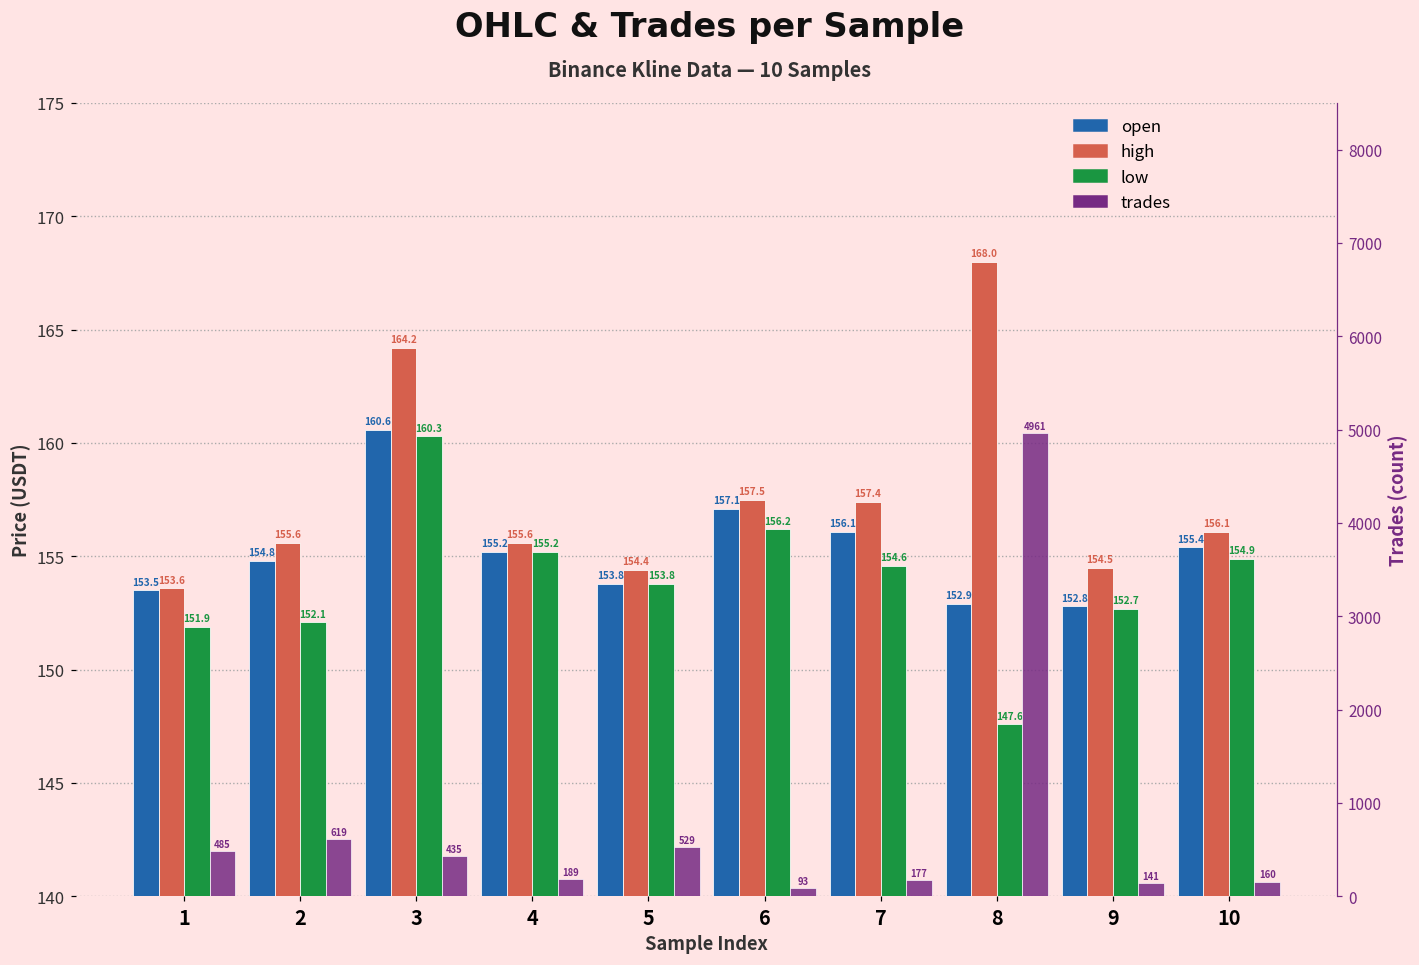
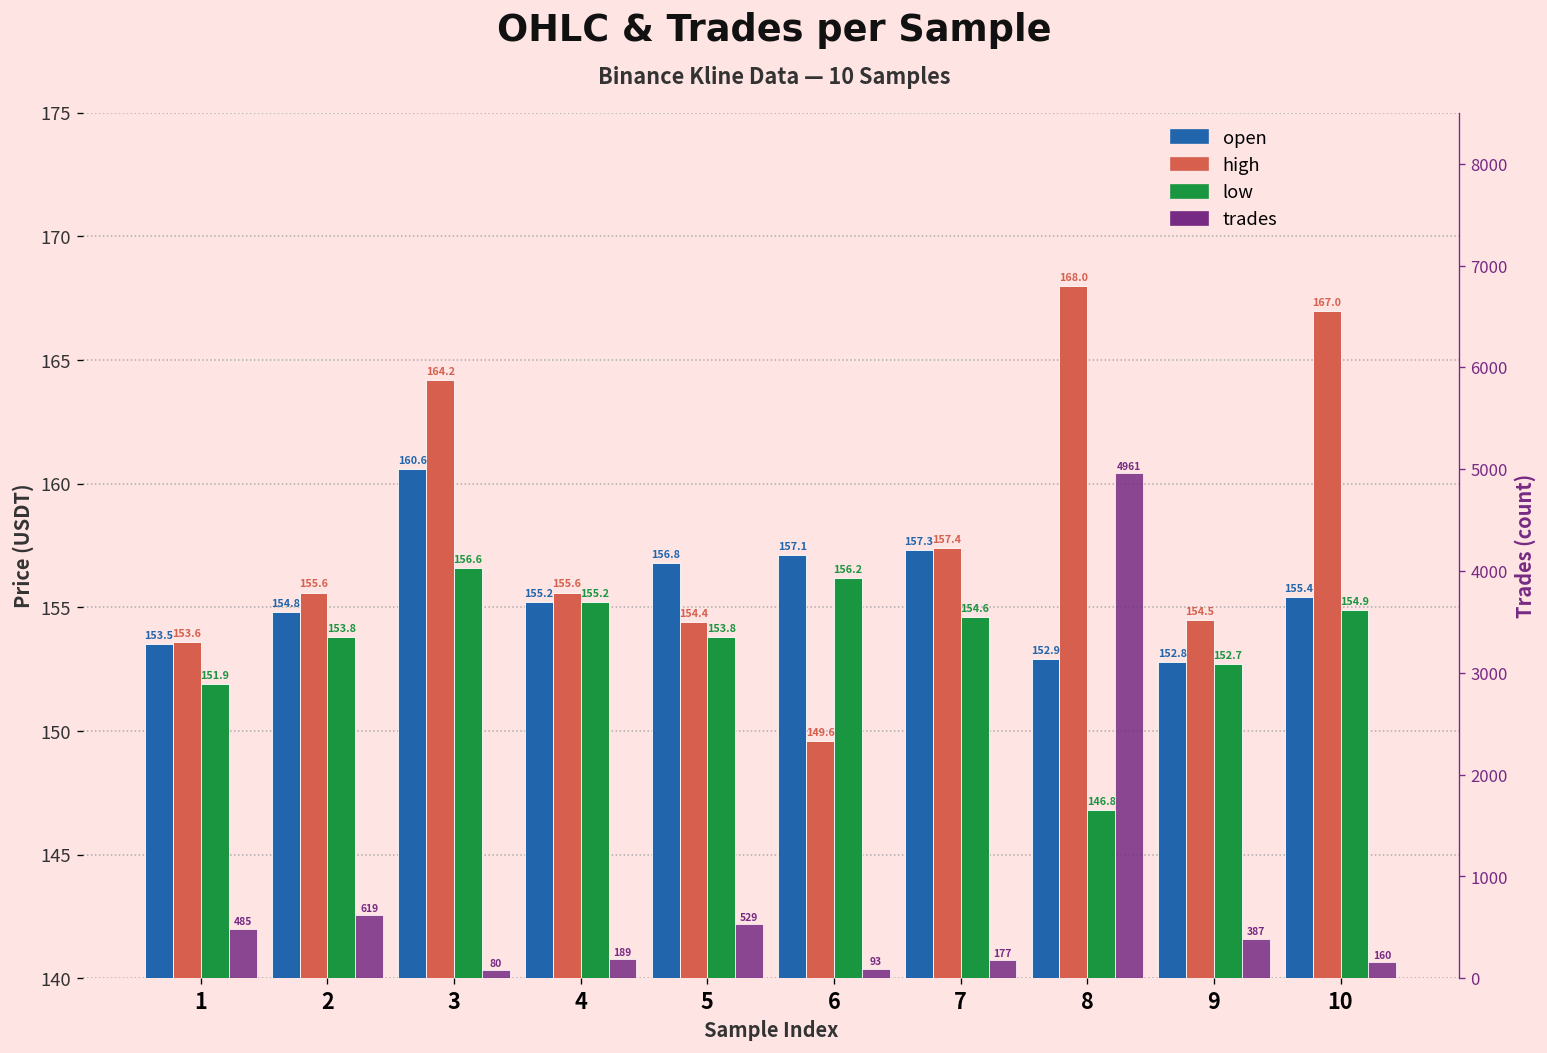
  {
    "open": {
      "1": 153.5,
      "2": 154.8,
      "3": 160.6,
      "4": 155.2,
-     "5": 153.8,
+     "5": 156.8,
      "6": 157.1,
-     "7": 156.1,
+     "7": 157.3,
      "8": 152.9,
      "9": 152.8,
      "10": 155.4
    },
    "high": {
      "1": 153.6,
      "2": 155.6,
      "3": 164.2,
      "4": 155.6,
      "5": 154.4,
-     "6": 157.5,
+     "6": 149.6,
      "7": 157.4,
      "8": 168.0,
      "9": 154.5,
-     "10": 156.1
+     "10": 167.0
    },
    "low": {
      "1": 151.9,
-     "2": 152.1,
-     "3": 160.3,
+     "2": 153.8,
+     "3": 156.6,
      "4": 155.2,
      "5": 153.8,
      "6": 156.2,
      "7": 154.6,
-     "8": 147.6,
+     "8": 146.8,
      "9": 152.7,
      "10": 154.9
    },
    "trades": {
      "1": 485,
      "2": 619,
-     "3": 435,
+     "3": 80,
      "4": 189,
      "5": 529,
      "6": 93,
      "7": 177,
      "8": 4961,
-     "9": 141,
+     "9": 387,
      "10": 160
    }
  }
